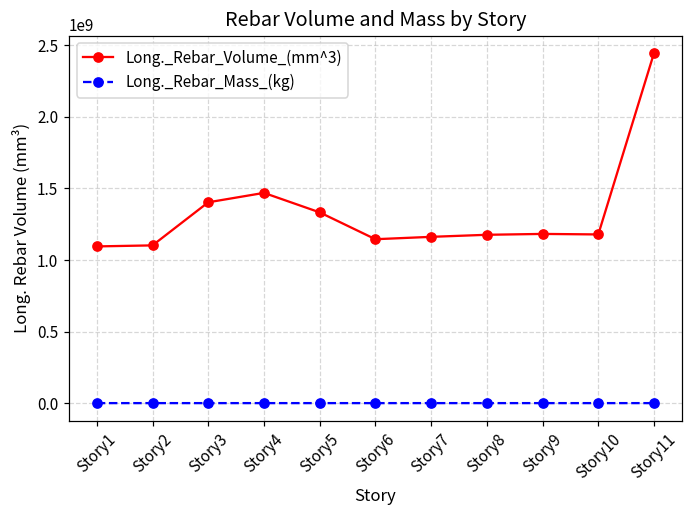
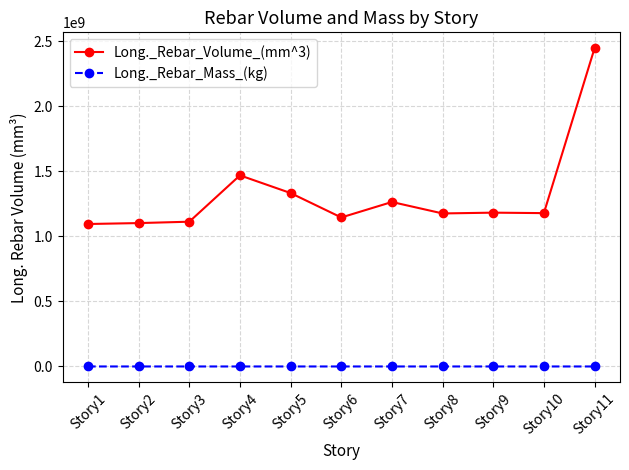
  {
    "Long._Rebar_Volume_(mm^3)": {
      "Story1": 1100000000,
      "Story2": 1100000000,
-     "Story3": 1400000000,
+     "Story3": 1110000000,
      "Story4": 1470000000,
      "Story5": 1330000000,
      "Story6": 1150000000,
-     "Story7": 1160000000,
+     "Story7": 1260000000,
      "Story8": 1180000000,
      "Story9": 1180000000,
      "Story10": 1180000000,
      "Story11": 2450000000
    },
    "Long._Rebar_Mass_(kg)": {
      "Story1": 0,
      "Story2": 0,
      "Story3": 0,
      "Story4": 0,
      "Story5": 0,
      "Story6": 0,
      "Story7": 0,
      "Story8": 0,
      "Story9": 0,
      "Story10": 0,
      "Story11": 0
    }
  }
